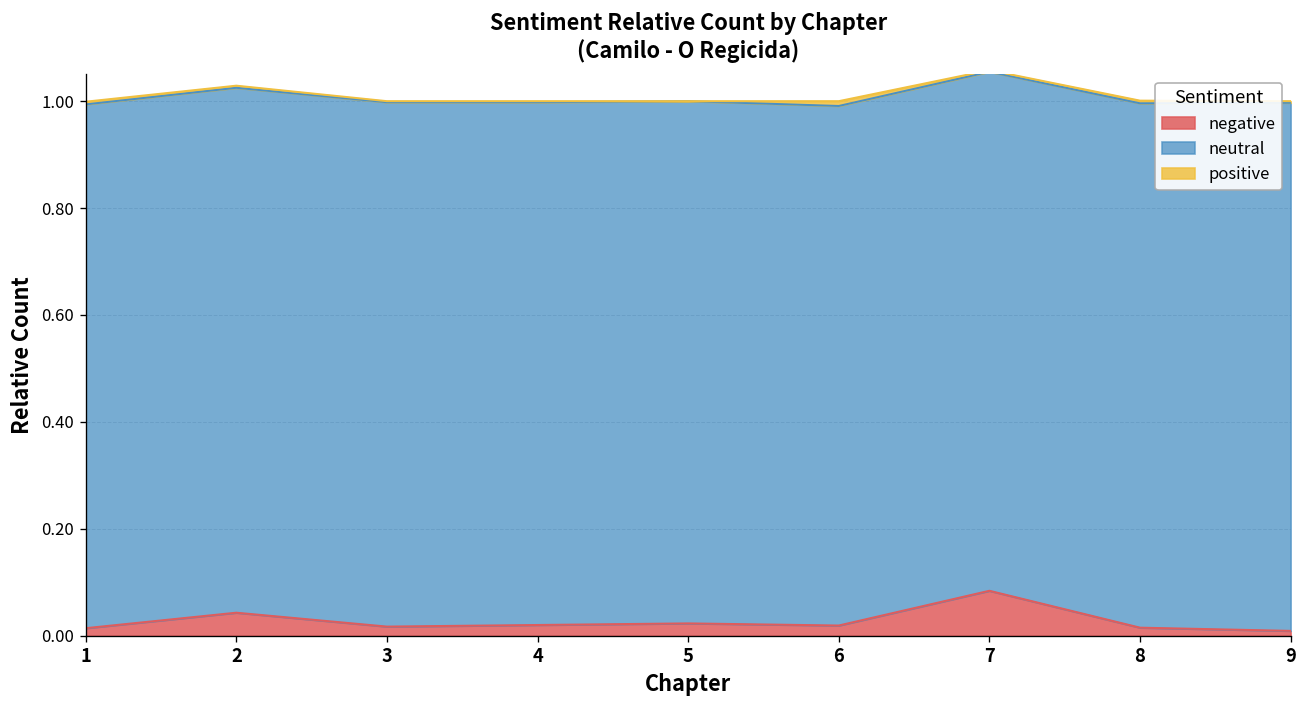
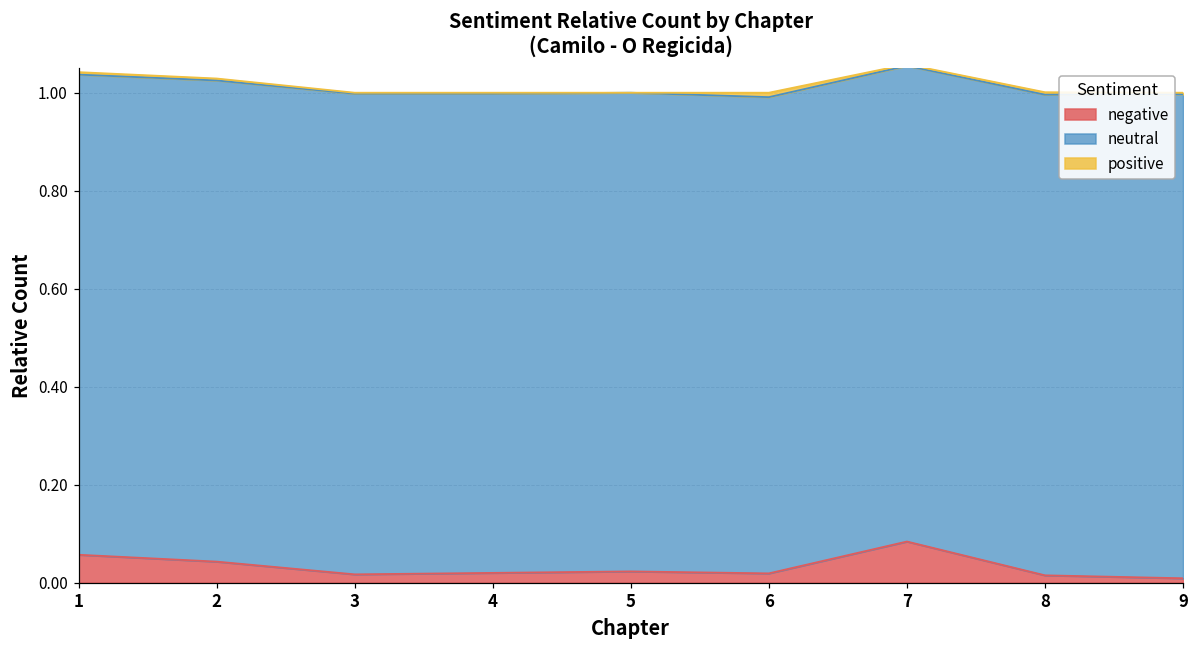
  {
    "negative": {
-     "1": 0.01,
+     "1": 0.06,
      "2": 0.04,
      "3": 0.02,
      "4": 0.02,
      "5": 0.02,
      "6": 0.02,
      "7": 0.08,
      "8": 0.02,
      "9": 0.01
    },
    "neutral": {
      "6": 0.97
    },
    "positive": {
      "6": 0.01
    }
  }
